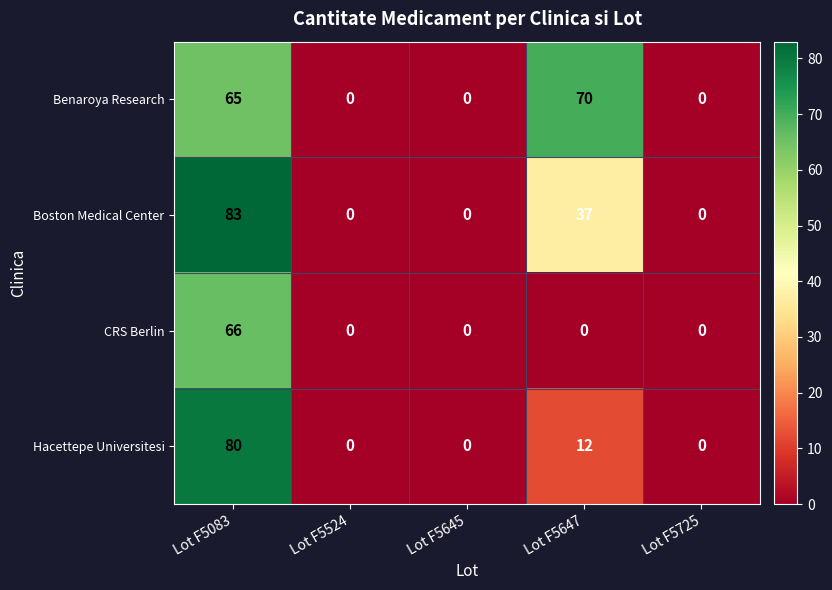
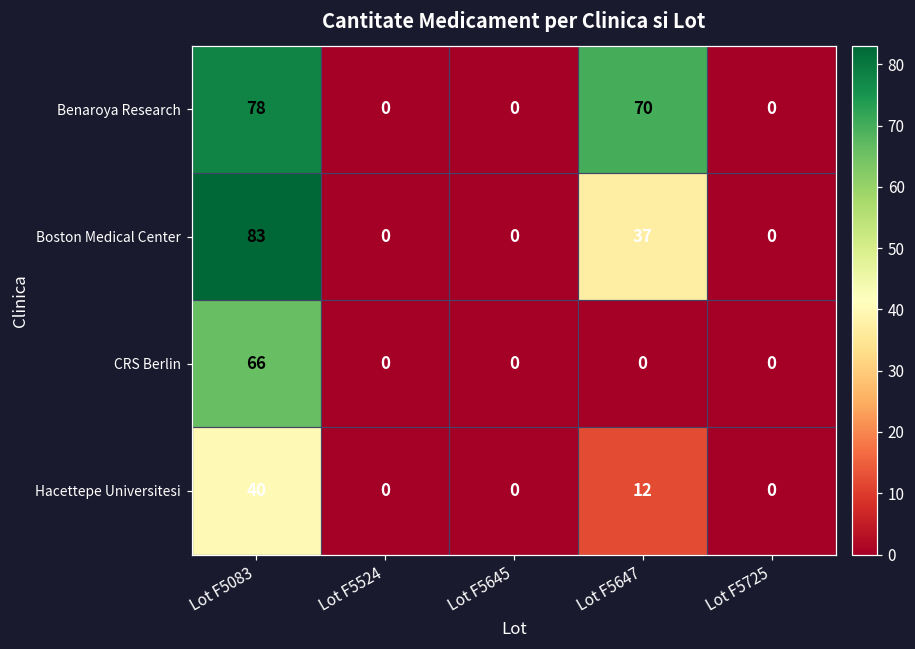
  {
    "Benaroya Research": {
-     "Lot F5083": 65,
+     "Lot F5083": 78,
      "Lot F5524": 0,
      "Lot F5645": 0,
      "Lot F5647": 70,
      "Lot F5725": 0
    },
    "Boston Medical Center": {
      "Lot F5083": 83,
      "Lot F5524": 0,
      "Lot F5645": 0,
      "Lot F5647": 37,
      "Lot F5725": 0
    },
    "CRS Berlin": {
      "Lot F5083": 66,
      "Lot F5524": 0,
      "Lot F5645": 0,
      "Lot F5647": 0,
      "Lot F5725": 0
    },
    "Hacettepe Universitesi": {
-     "Lot F5083": 80,
+     "Lot F5083": 40,
      "Lot F5524": 0,
      "Lot F5645": 0,
      "Lot F5647": 12,
      "Lot F5725": 0
    }
  }
